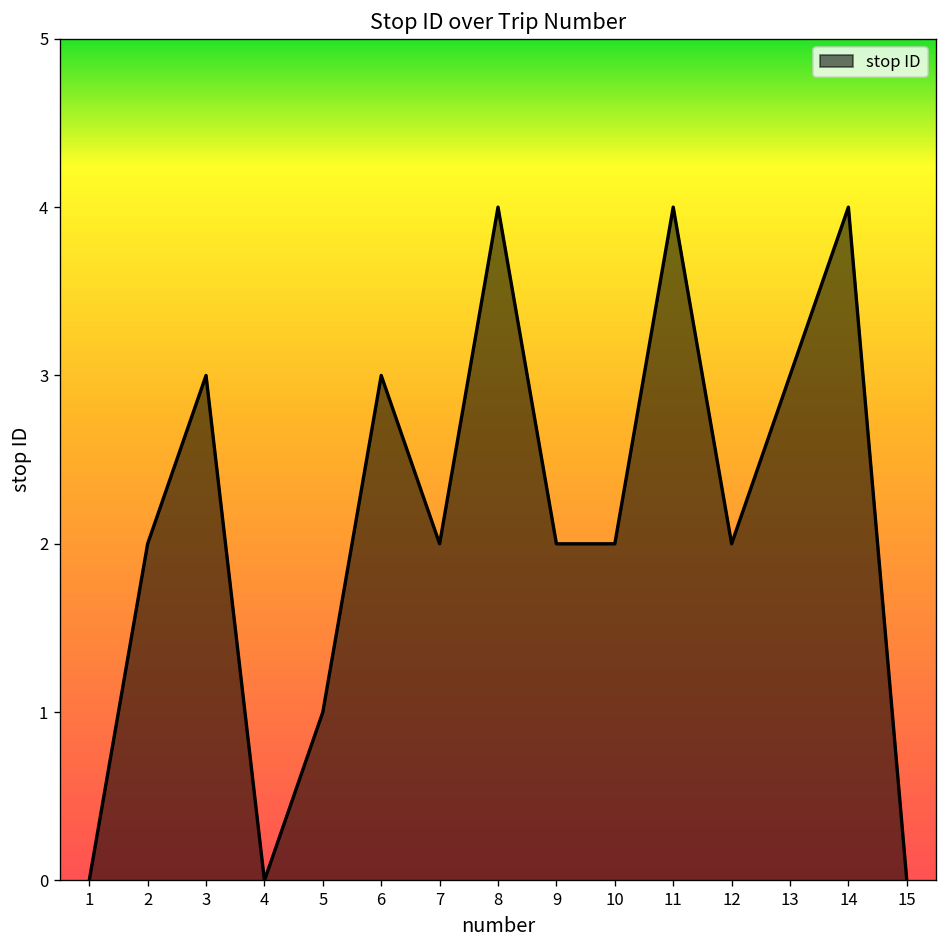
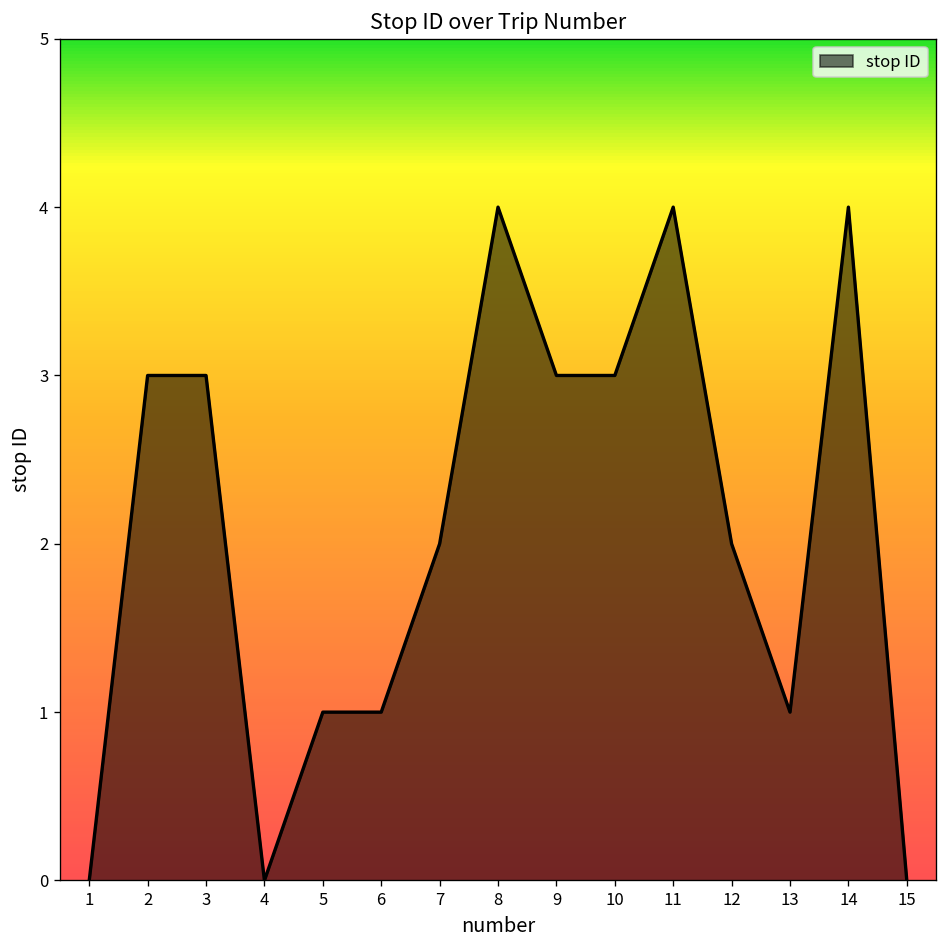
  {
    "1": 0,
-   "2": 2,
+   "2": 3,
    "3": 3,
    "4": 0,
    "5": 1,
-   "6": 3,
+   "6": 1,
    "7": 2,
    "8": 4,
-   "9": 2,
-   "10": 2,
+   "9": 3,
+   "10": 3,
    "11": 4,
    "12": 2,
-   "13": 3,
+   "13": 1,
    "14": 4,
    "15": 0
  }
